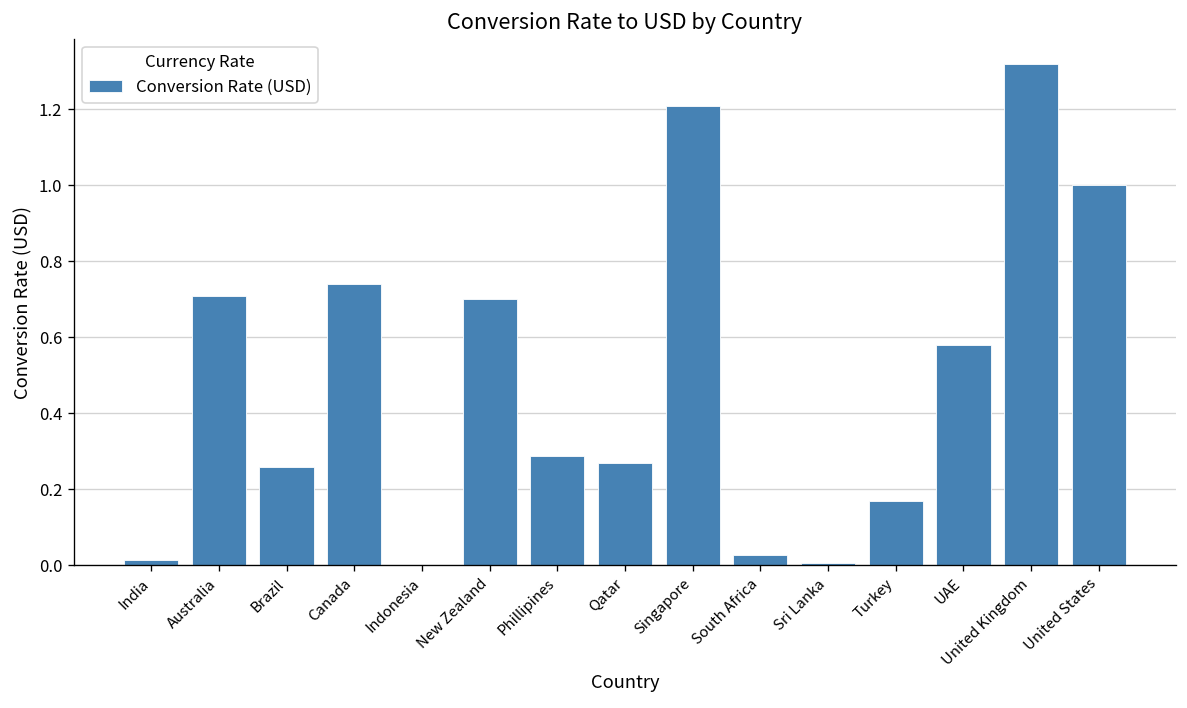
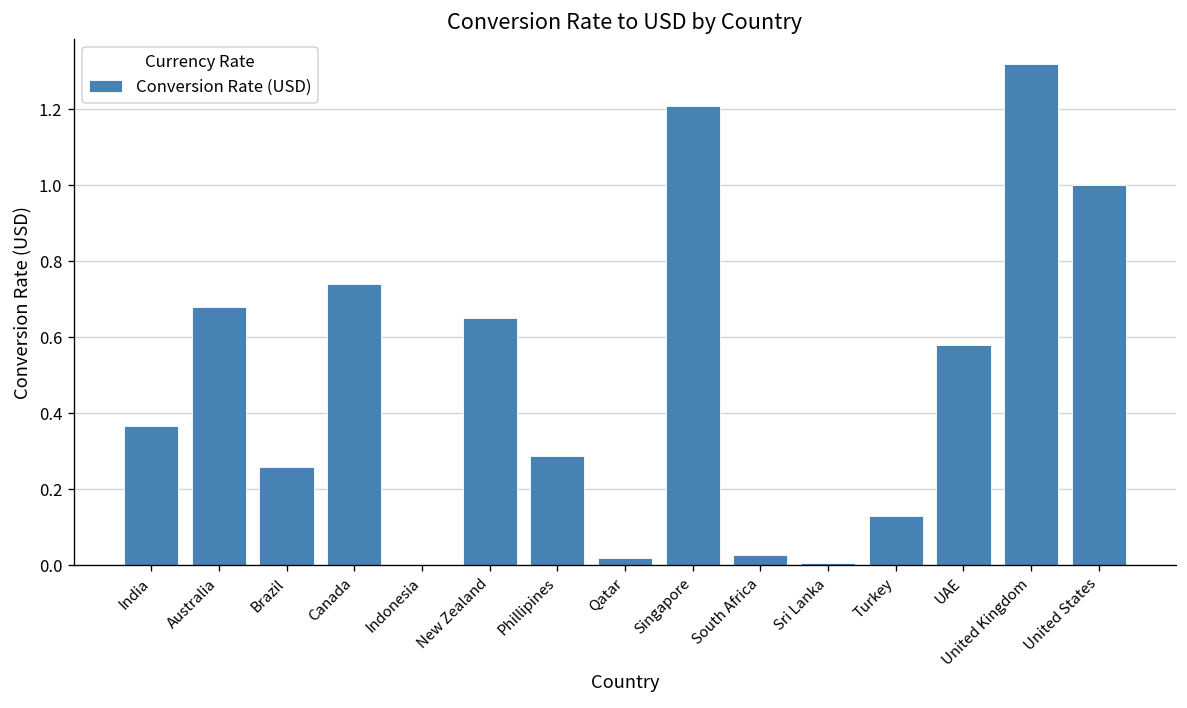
  {
-   "India": 0.01,
-   "Australia": 0.71,
+   "India": 0.37,
+   "Australia": 0.68,
    "Brazil": 0.26,
    "Canada": 0.74,
-   "New Zealand": 0.70,
+   "New Zealand": 0.65,
    "Phillipines": 0.29,
-   "Qatar": 0.27,
+   "Qatar": 0.02,
    "Singapore": 1.21,
    "South Africa": 0.03,
-   "Turkey": 0.17,
+   "Turkey": 0.13,
    "UAE": 0.58,
    "United Kingdom": 1.32,
    "United States": 1.00
  }
